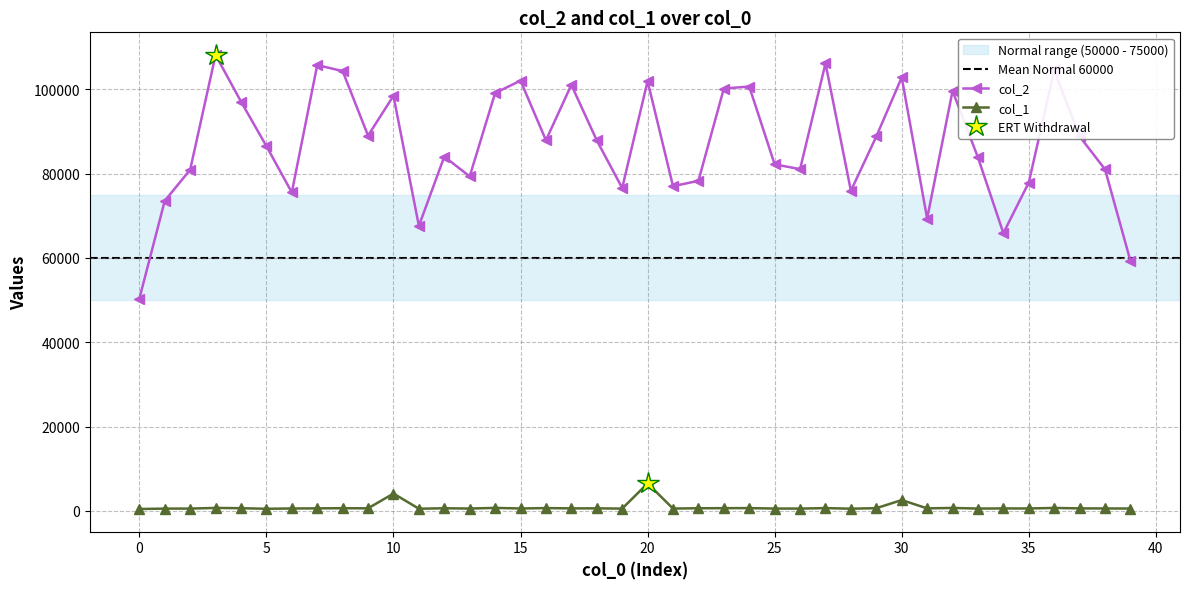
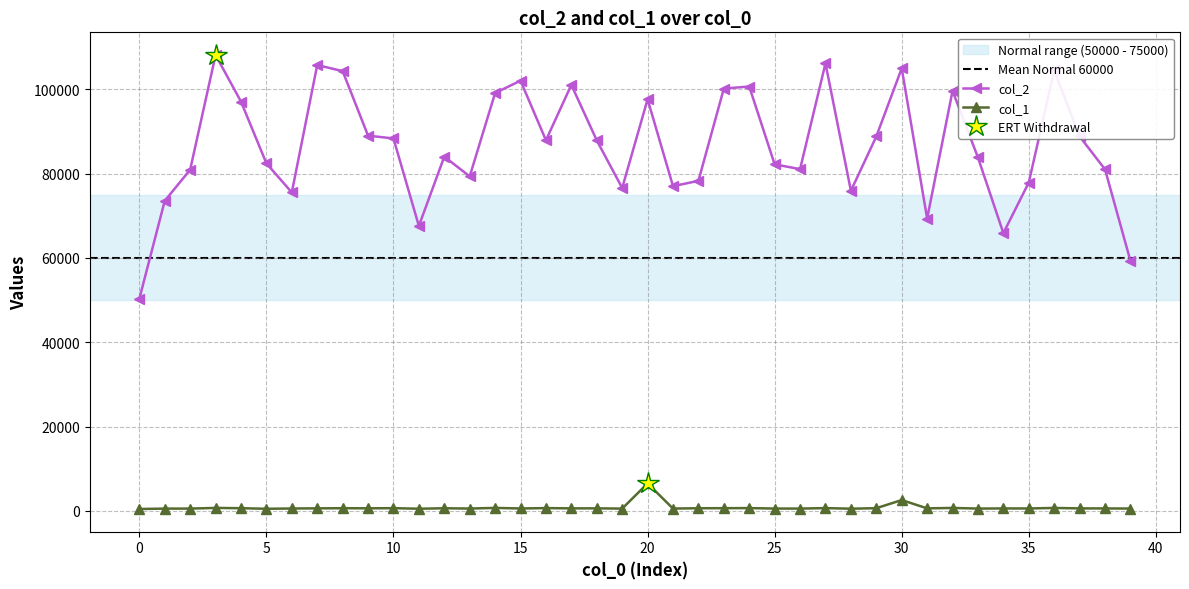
  {
    "col_2": {
      "0": 50000,
-     "5": 87000,
-     "10": 98000,
+     "5": 82000,
+     "10": 88000,
      "15": 102000,
-     "20": 102000,
+     "20": 98000,
      "25": 82000,
-     "30": 103000,
+     "30": 105000,
      "35": 78000
    },
    "col_1": {
      "0": 0,
      "5": 1000,
-     "10": 4000,
+     "10": 1000,
      "15": 1000,
      "25": 1000,
      "30": 3000,
      "35": 1000
    }
  }
